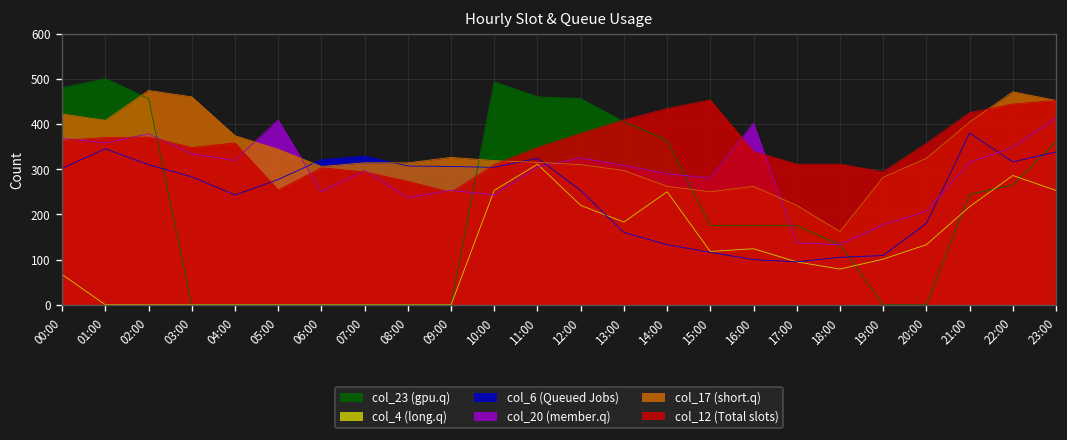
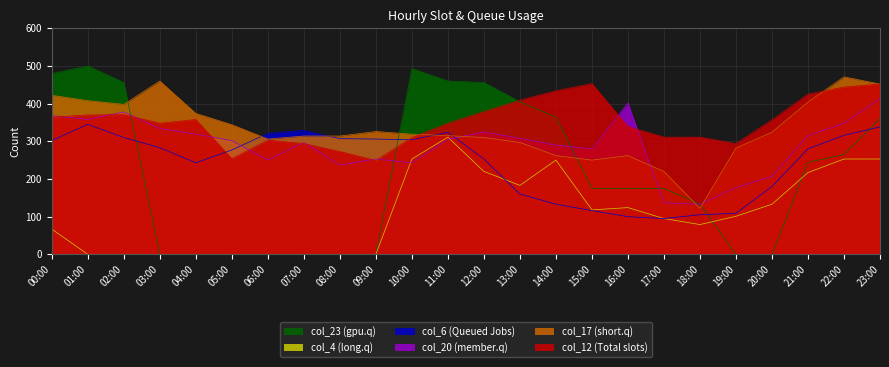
  {
    "col_23 (gpu.q)": {
      "00:00": 480,
      "01:00": 500,
      "02:00": 460,
      "10:00": 490,
      "11:00": 460,
      "12:00": 460,
      "14:00": 360,
      "15:00": 180,
      "16:00": 180,
      "17:00": 180,
      "19:00": 0,
      "20:00": 0,
      "21:00": 240,
      "22:00": 270,
      "23:00": 360
    },
    "col_4 (long.q)": {
      "00:00": 70,
      "01:00": 0,
      "02:00": 0,
      "10:00": 250,
      "12:00": 220,
      "13:00": 180,
      "14:00": 250,
      "16:00": 120,
      "18:00": 80,
      "19:00": 100,
      "20:00": 130,
      "21:00": 220,
-     "22:00": 290,
+     "22:00": 250,
      "23:00": 250
    },
    "col_6 (Queued Jobs)": {
      "00:00": 300,
      "01:00": 350,
      "02:00": 310,
      "03:00": 280,
      "04:00": 240,
      "05:00": 280,
      "06:00": 320,
      "07:00": 330,
      "08:00": 310,
      "09:00": 310,
      "11:00": 320,
      "12:00": 250,
      "13:00": 160,
      "14:00": 130,
      "16:00": 100,
      "18:00": 110,
      "19:00": 110,
      "20:00": 180,
-     "21:00": 380,
+     "21:00": 280,
      "22:00": 320,
      "23:00": 340
    },
    "col_20 (member.q)": {
      "01:00": 360,
      "02:00": 380,
      "03:00": 330,
      "04:00": 320,
-     "05:00": 410,
+     "05:00": 300,
      "06:00": 250,
      "08:00": 240,
      "10:00": 240,
      "12:00": 330,
      "13:00": 310,
      "14:00": 290,
      "15:00": 280,
      "16:00": 400,
      "17:00": 140,
      "19:00": 180,
      "20:00": 210,
      "21:00": 320,
      "22:00": 350,
      "23:00": 410
    },
    "col_17 (short.q)": {
      "00:00": 420,
      "01:00": 410,
-     "02:00": 470,
+     "02:00": 400,
      "03:00": 460,
      "04:00": 370,
      "05:00": 340,
      "07:00": 310,
      "08:00": 310,
      "09:00": 330,
      "10:00": 320,
      "12:00": 310,
      "13:00": 300,
      "14:00": 260,
      "15:00": 250,
      "16:00": 260,
      "17:00": 220,
-     "18:00": 160,
+     "18:00": 120,
      "19:00": 280,
      "20:00": 320,
      "21:00": 400,
      "22:00": 470
    },
    "col_12 (Total slots)": {
      "01:00": 370,
      "02:00": 370,
      "03:00": 350,
      "04:00": 360,
      "05:00": 250,
      "08:00": 270,
      "11:00": 350,
      "12:00": 380,
      "14:00": 430,
      "15:00": 450,
      "16:00": 340,
      "17:00": 310,
      "18:00": 310,
      "19:00": 290,
      "20:00": 360,
      "21:00": 430,
      "22:00": 440
    }
  }
